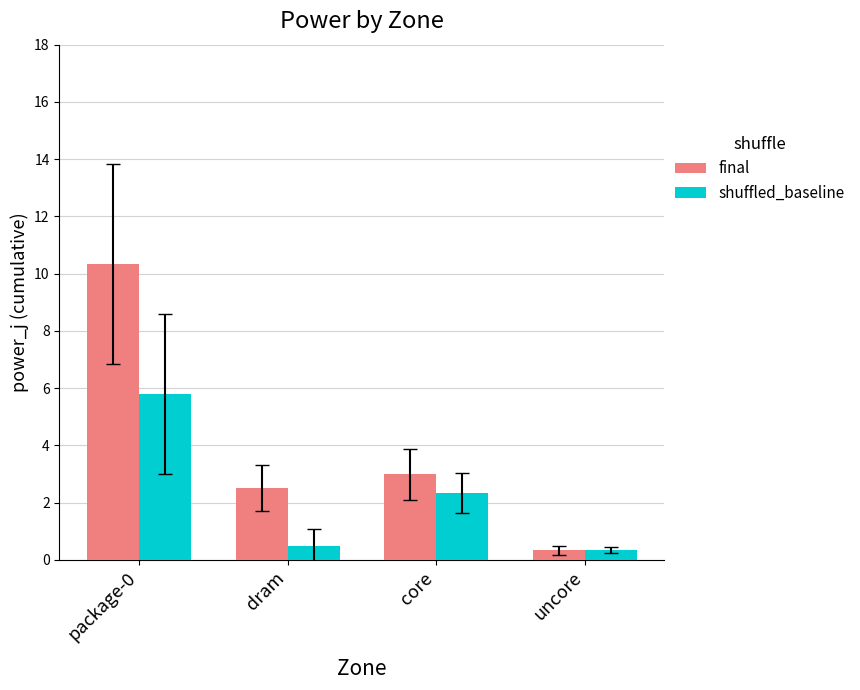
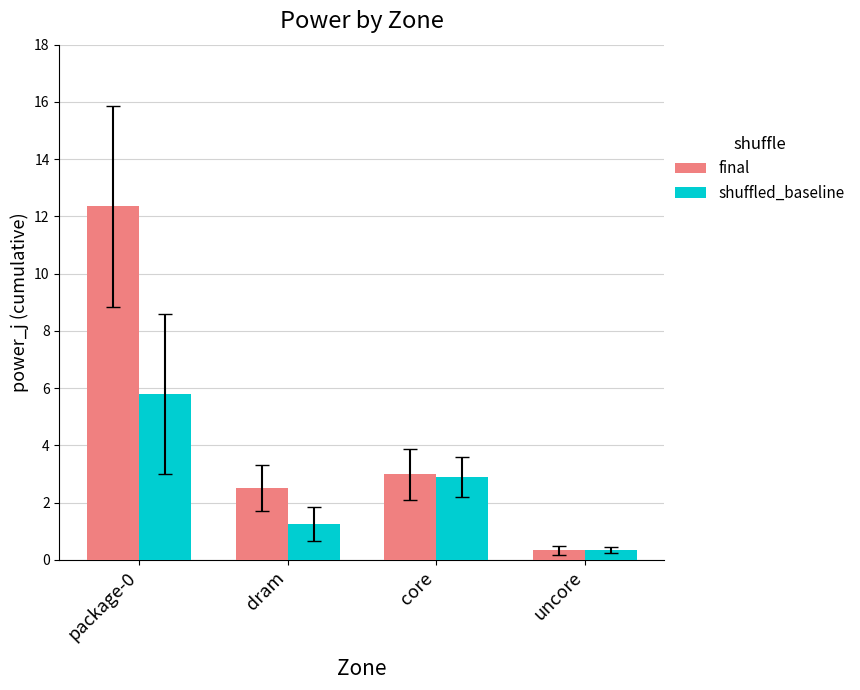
  {
    "final": {
-     "package-0": 10.3,
+     "package-0": 12.3,
      "dram": 2.5,
      "core": 3.0,
      "uncore": 0.3
    },
    "shuffled_baseline": {
      "package-0": 5.8,
-     "dram": 0.5,
-     "core": 2.3,
+     "dram": 1.2,
+     "core": 2.9,
      "uncore": 0.3
    }
  }
